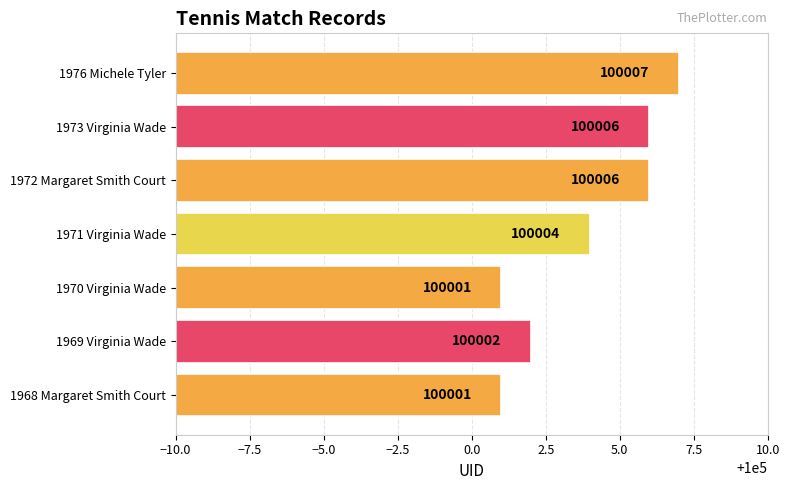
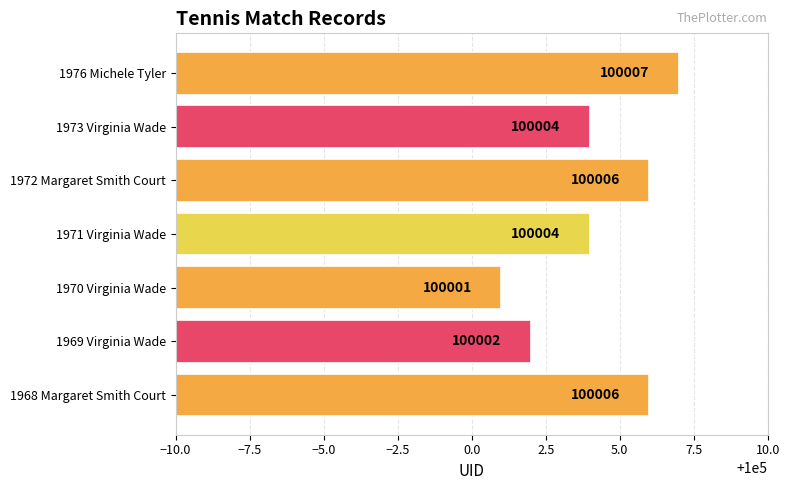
  {
    "1976 Michele Tyler": 100007,
-   "1973 Virginia Wade": 100006,
+   "1973 Virginia Wade": 100004,
    "1972 Margaret Smith Court": 100006,
    "1971 Virginia Wade": 100004,
    "1970 Virginia Wade": 100001,
    "1969 Virginia Wade": 100002,
-   "1968 Margaret Smith Court": 100001
+   "1968 Margaret Smith Court": 100006
  }
